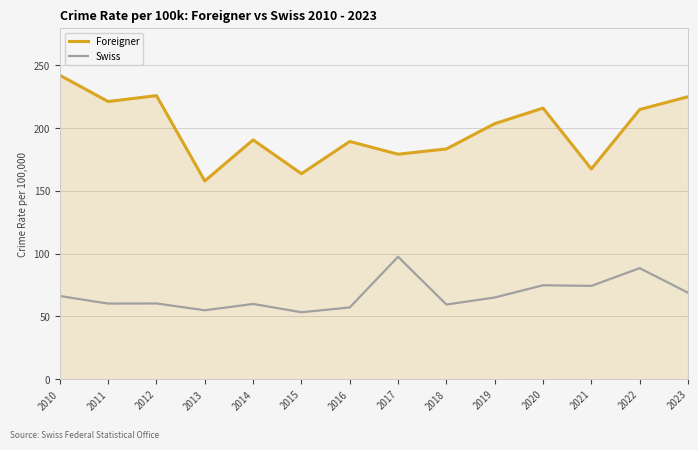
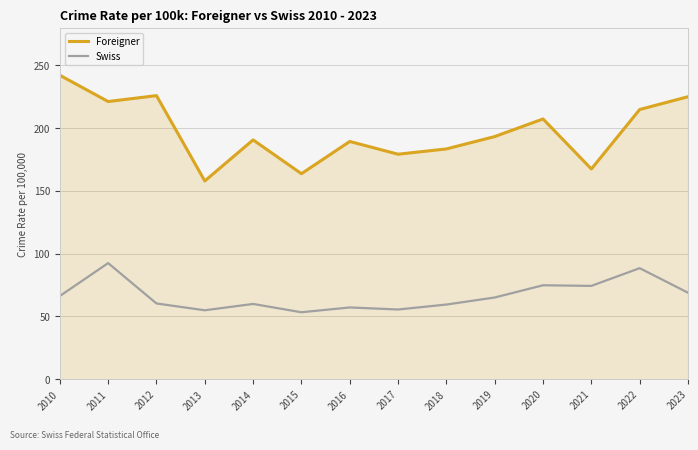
  {
    "Foreigner": {
      "2010": 242,
      "2011": 221,
      "2012": 226,
      "2013": 158,
      "2014": 191,
      "2015": 164,
      "2016": 189,
      "2017": 179,
      "2018": 184,
-     "2019": 204,
-     "2020": 216,
+     "2019": 193,
+     "2020": 207,
      "2021": 168,
      "2022": 215,
      "2023": 225
    },
    "Swiss": {
      "2010": 66,
-     "2011": 60,
+     "2011": 93,
      "2012": 60,
      "2013": 55,
      "2014": 60,
      "2015": 53,
      "2016": 57,
-     "2017": 98,
+     "2017": 56,
      "2018": 60,
      "2019": 65,
      "2020": 75,
      "2021": 74,
      "2022": 89,
      "2023": 69
    }
  }
